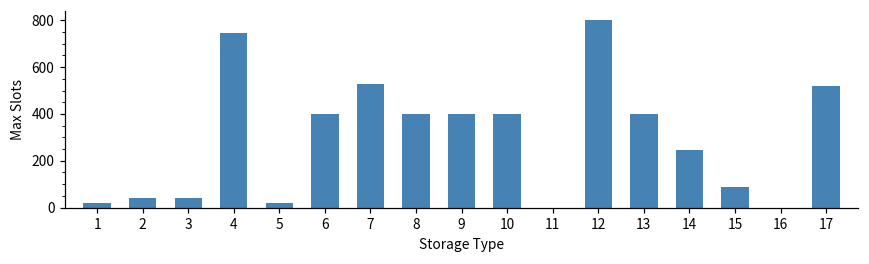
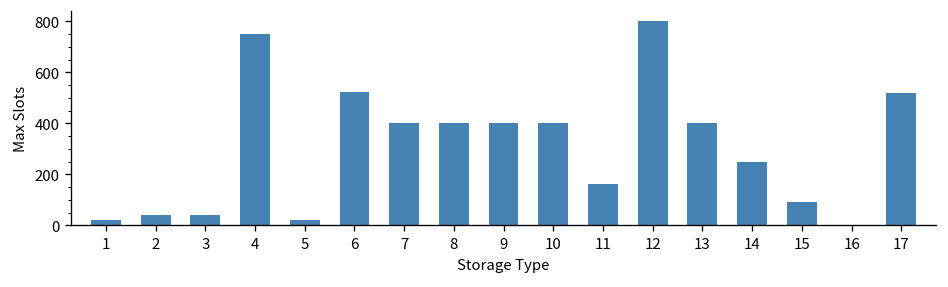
  {
    "1": 20,
    "2": 40,
    "3": 40,
    "4": 750,
    "5": 20,
-   "6": 400,
-   "7": 530,
+   "6": 520,
+   "7": 400,
    "8": 400,
    "9": 400,
    "10": 400,
-   "11": 0,
+   "11": 160,
    "12": 800,
    "13": 400,
    "14": 250,
    "15": 90,
    "16": 0,
    "17": 520
  }
